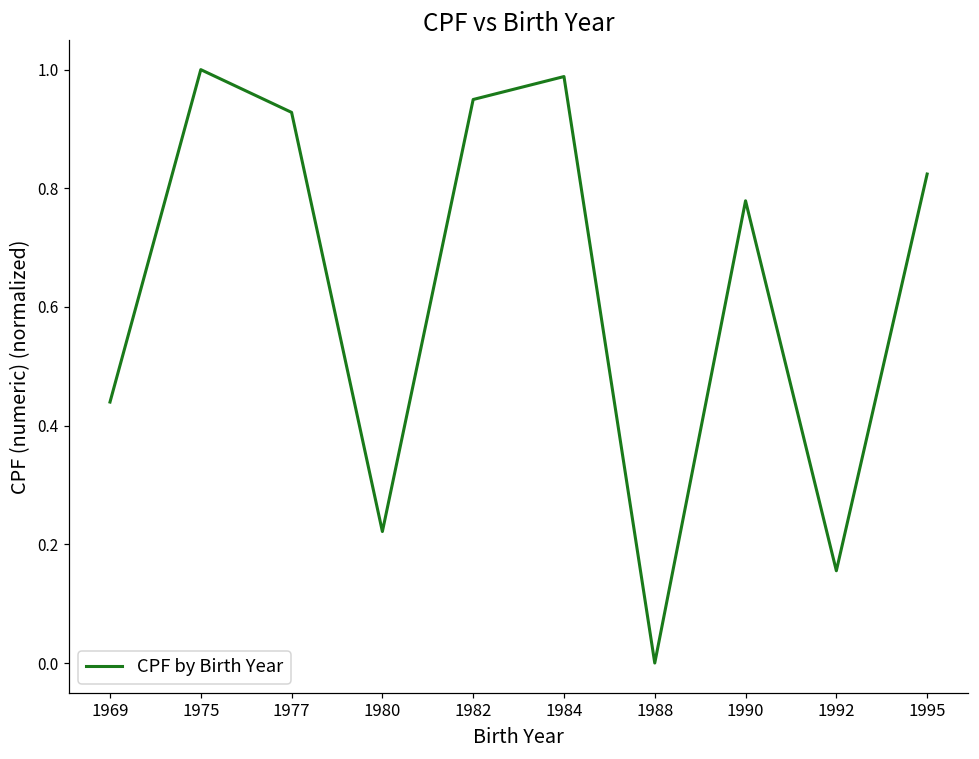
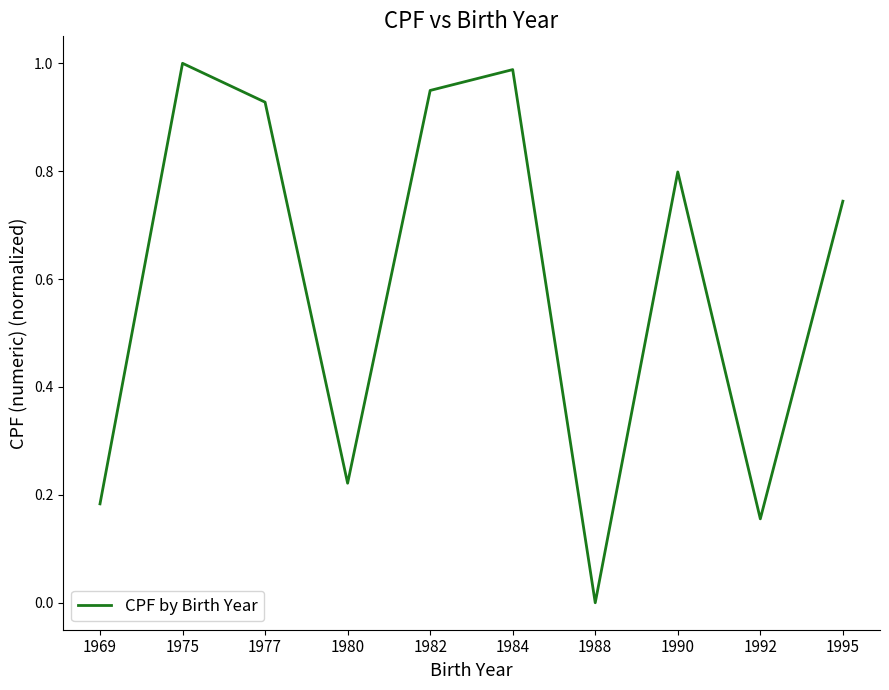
  {
-   "1969": 0.44,
+   "1969": 0.18,
    "1975": 1.00,
    "1977": 0.93,
    "1980": 0.22,
    "1982": 0.95,
    "1984": 0.99,
    "1988": 0.00,
-   "1990": 0.78,
+   "1990": 0.80,
    "1992": 0.16,
-   "1995": 0.82
+   "1995": 0.74
  }
